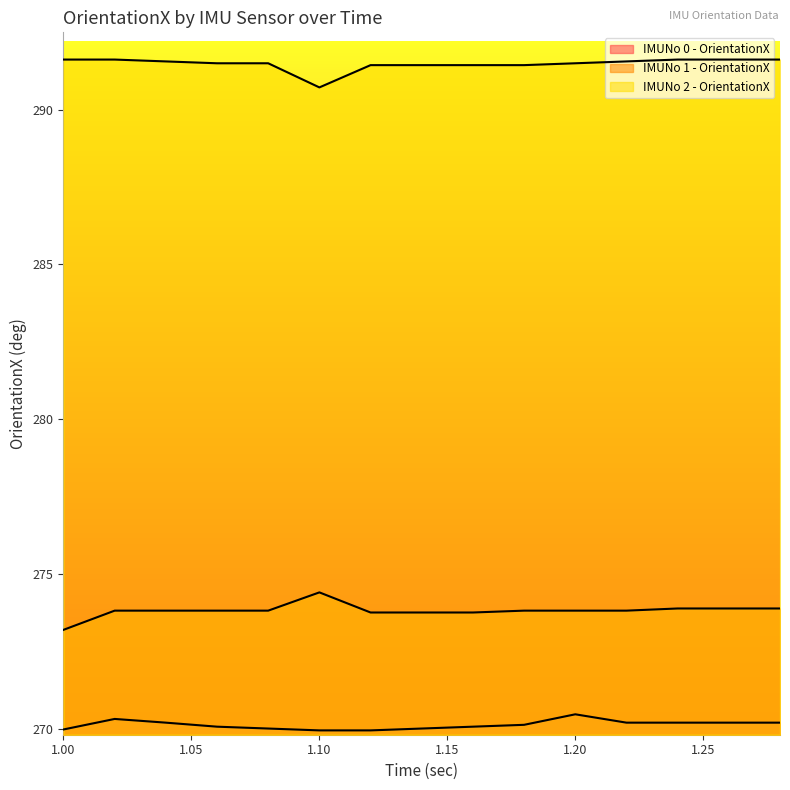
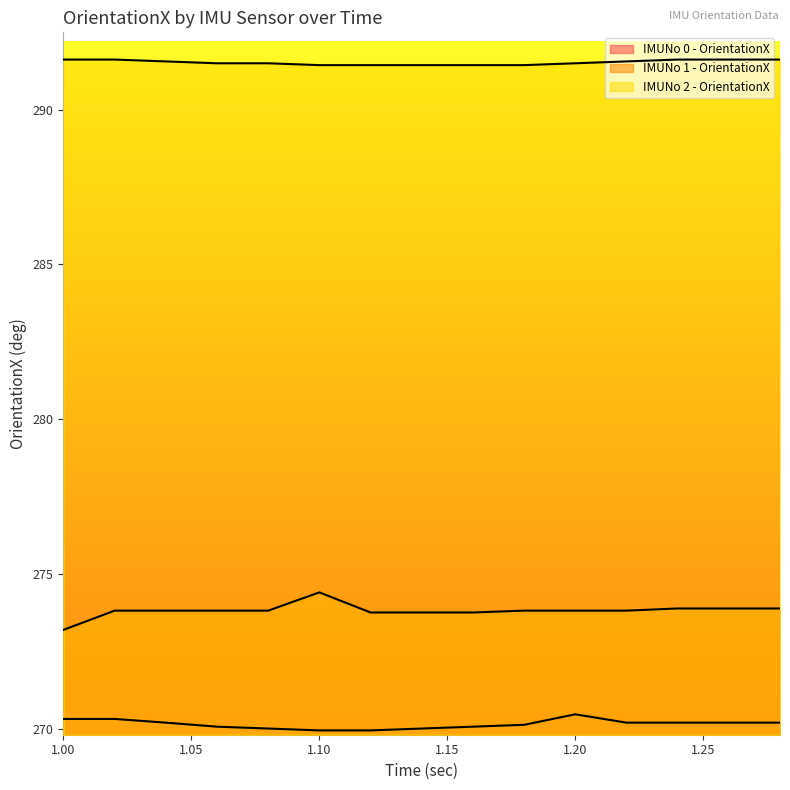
  {
    "IMUNo 0 - OrientationX": {
-     "1.00": 270.0,
+     "1.00": 270.3,
      "1.10": 269.9,
      "1.20": 270.5
    },
    "IMUNo 1 - OrientationX": {
      "1.00": 273.2,
      "1.10": 274.4,
      "1.20": 273.8
    },
    "IMUNo 2 - OrientationX": {
      "1.00": 291.6,
-     "1.10": 290.7,
+     "1.10": 291.4,
      "1.20": 291.5
    }
  }
